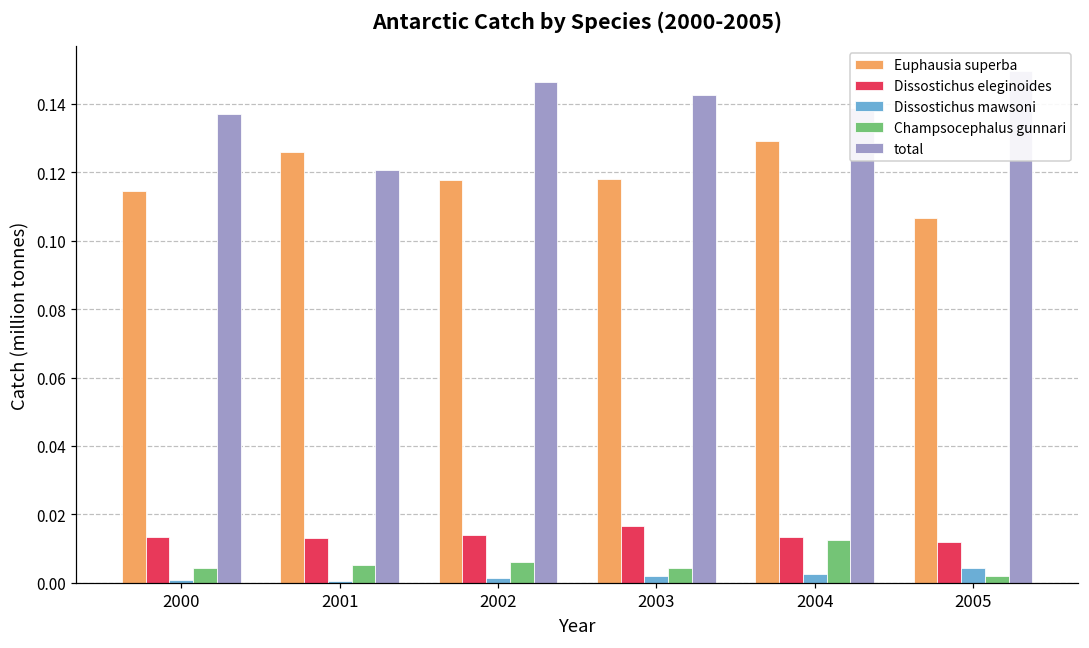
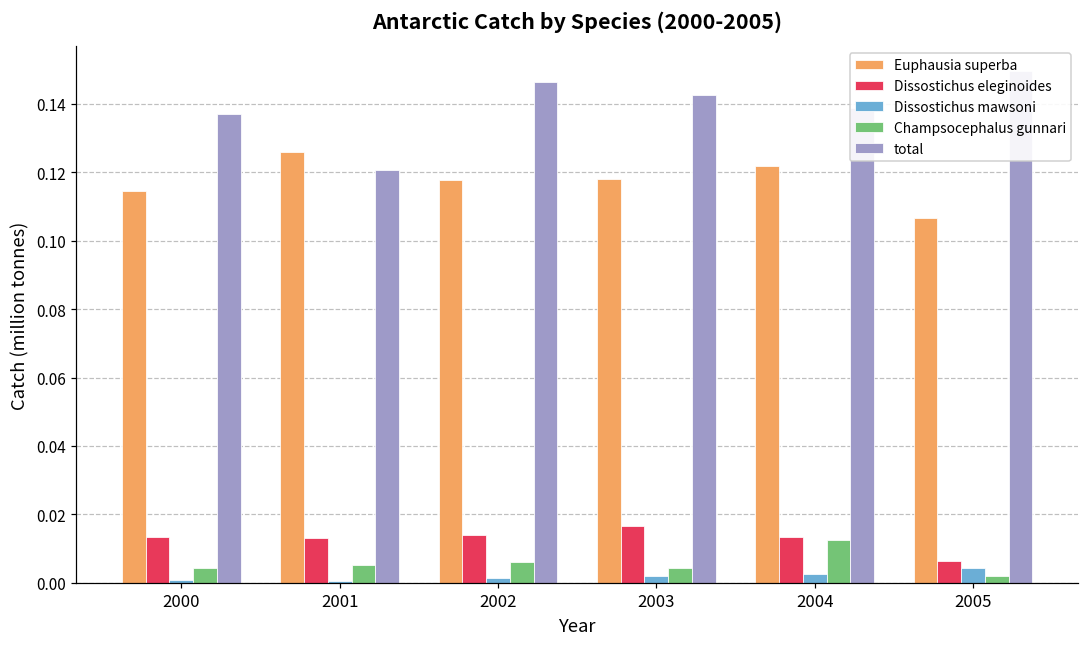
  {
    "Euphausia superba": {
      "2000": 0.114,
      "2001": 0.126,
      "2002": 0.118,
      "2003": 0.118,
-     "2004": 0.129,
+     "2004": 0.122,
      "2005": 0.107
    },
    "Dissostichus eleginoides": {
      "2000": 0.013,
      "2001": 0.013,
      "2002": 0.014,
      "2003": 0.016,
      "2004": 0.013,
-     "2005": 0.012
+     "2005": 0.006
    },
    "Champsocephalus gunnari": {
      "2000": 0.004,
      "2001": 0.005,
      "2002": 0.006,
      "2003": 0.004,
      "2004": 0.013,
      "2005": 0.002
    }
  }
